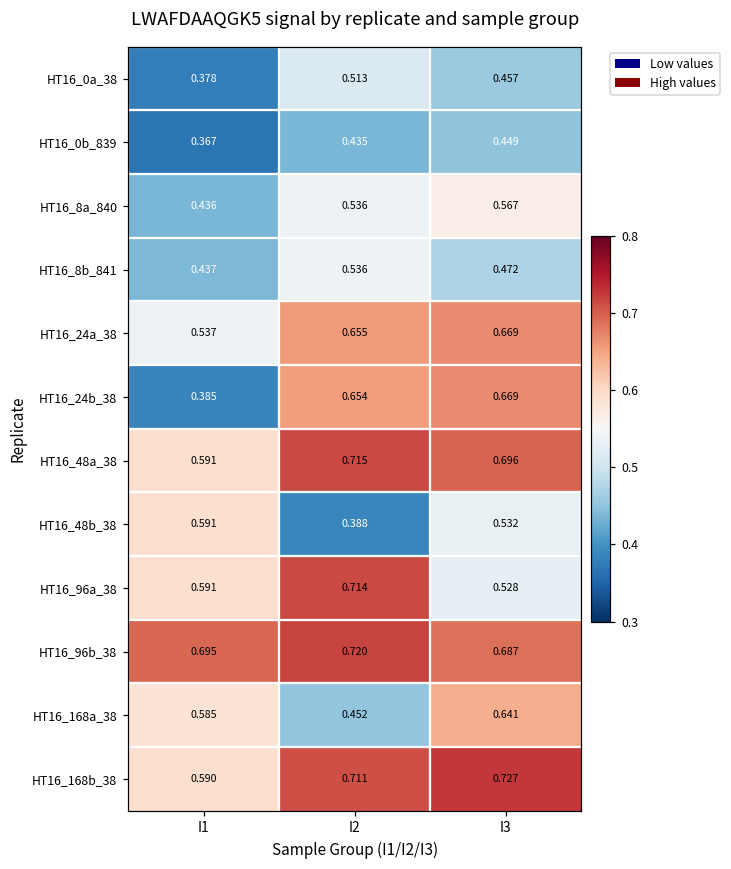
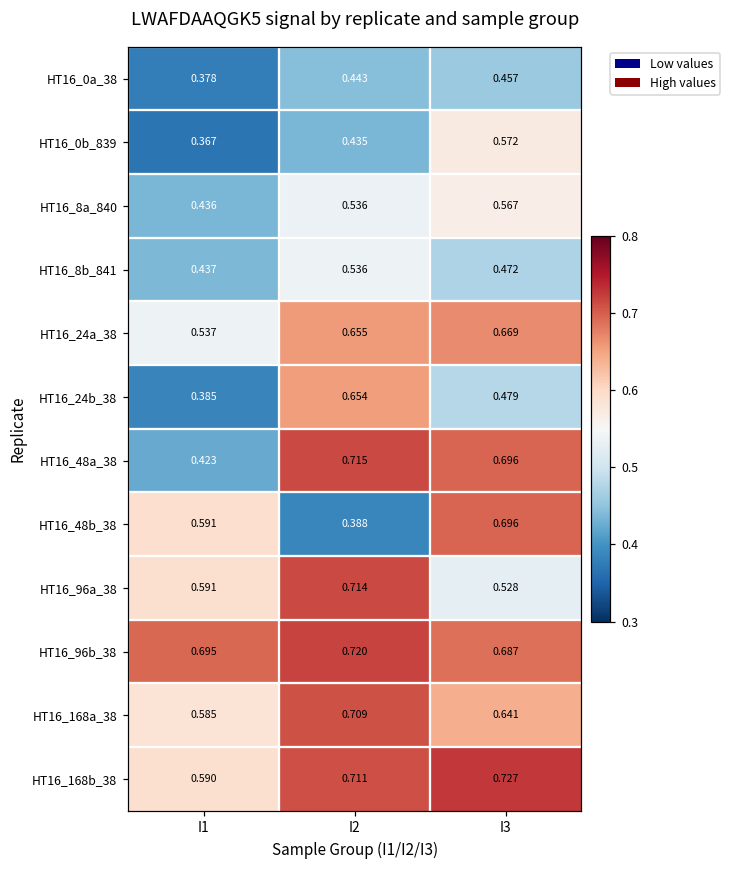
  {
    "HT16_0a_38": {
      "I1": 0.378,
-     "I2": 0.513,
+     "I2": 0.443,
      "I3": 0.457
    },
    "HT16_0b_839": {
      "I1": 0.367,
      "I2": 0.435,
-     "I3": 0.449
+     "I3": 0.572
    },
    "HT16_8a_840": {
      "I1": 0.436,
      "I2": 0.536,
      "I3": 0.567
    },
    "HT16_8b_841": {
      "I1": 0.437,
      "I2": 0.536,
      "I3": 0.472
    },
    "HT16_24a_38": {
      "I1": 0.537,
      "I2": 0.655,
      "I3": 0.669
    },
    "HT16_24b_38": {
      "I1": 0.385,
      "I2": 0.654,
-     "I3": 0.669
+     "I3": 0.479
    },
    "HT16_48a_38": {
-     "I1": 0.591,
+     "I1": 0.423,
      "I2": 0.715,
      "I3": 0.696
    },
    "HT16_48b_38": {
      "I1": 0.591,
      "I2": 0.388,
-     "I3": 0.532
+     "I3": 0.696
    },
    "HT16_96a_38": {
      "I1": 0.591,
      "I2": 0.714,
      "I3": 0.528
    },
    "HT16_96b_38": {
      "I1": 0.695,
      "I2": 0.720,
      "I3": 0.687
    },
    "HT16_168a_38": {
      "I1": 0.585,
-     "I2": 0.452,
+     "I2": 0.709,
      "I3": 0.641
    },
    "HT16_168b_38": {
      "I1": 0.590,
      "I2": 0.711,
      "I3": 0.727
    }
  }
